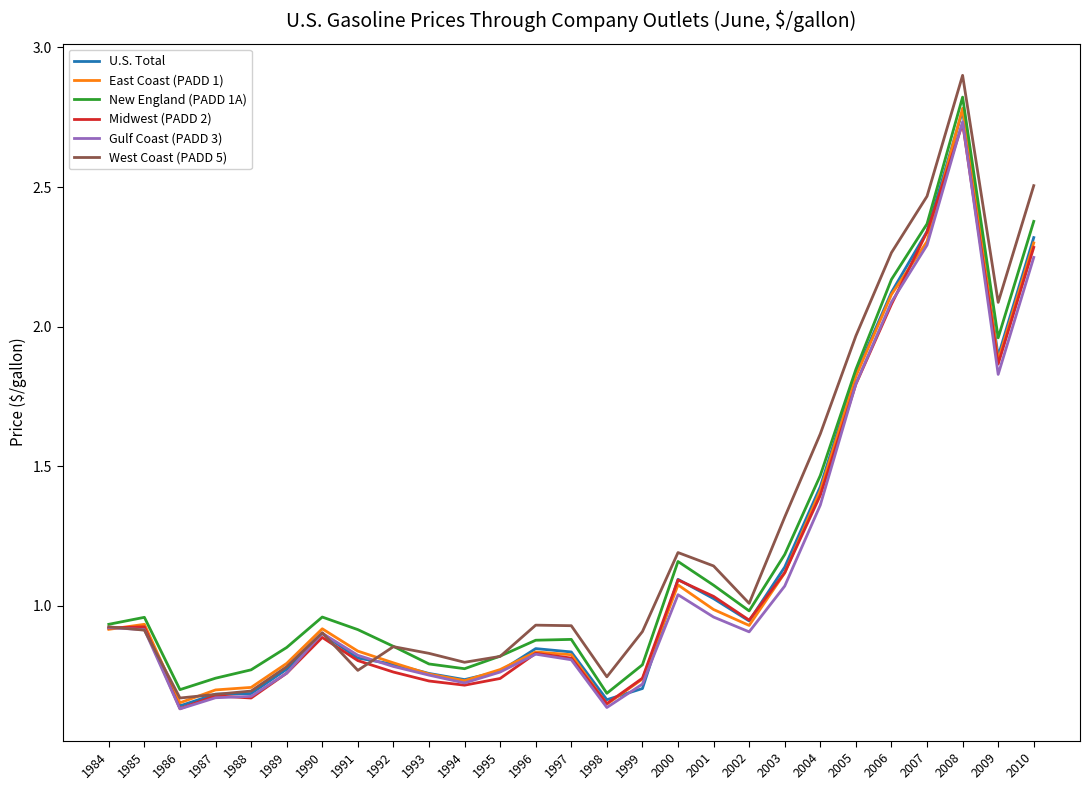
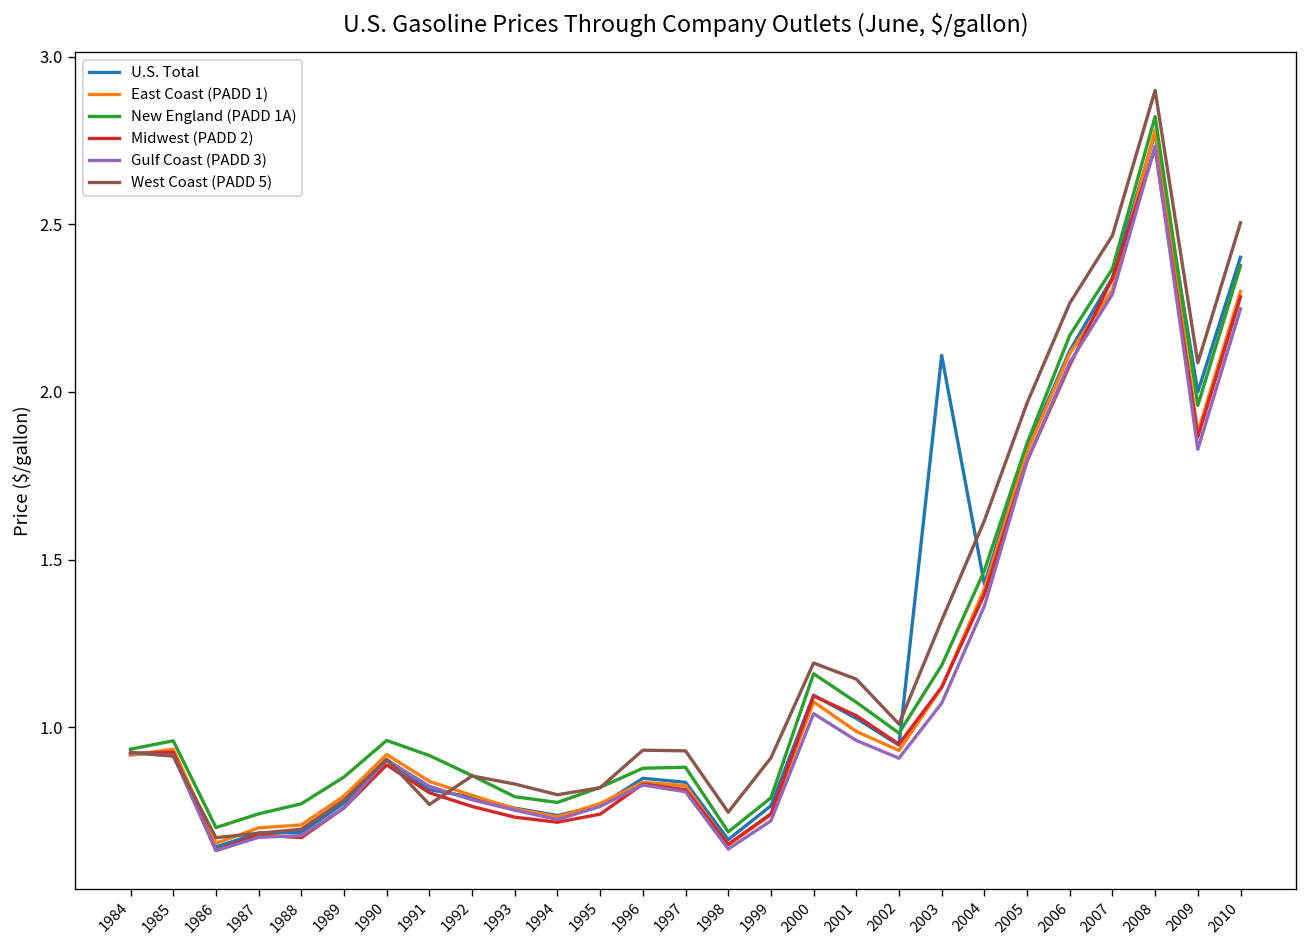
  {
    "U.S. Total": {
      "1986": 0.64,
      "1988": 0.69,
      "1996": 0.85,
      "1997": 0.84,
      "1998": 0.66,
-     "1999": 0.70,
-     "2003": 1.14,
+     "1999": 0.77,
+     "2003": 2.11,
      "2004": 1.43,
      "2005": 1.83,
-     "2009": 1.89,
-     "2010": 2.32
+     "2009": 2.00,
+     "2010": 2.40
    },
    "East Coast (PADD 1)": {
      "1986": 0.65,
      "1987": 0.70,
      "1988": 0.71,
      "1989": 0.79,
      "1990": 0.92,
      "1991": 0.84,
      "1997": 0.83,
      "2000": 1.08,
      "2001": 0.99,
      "2002": 0.93,
      "2004": 1.41,
      "2005": 1.82,
      "2007": 2.31,
      "2009": 1.88,
      "2010": 2.30
    },
    "New England (PADD 1A)": {
      "1985": 0.96,
      "1986": 0.70,
      "1987": 0.74,
      "1988": 0.77,
      "1989": 0.85,
      "1990": 0.96,
      "1991": 0.92,
      "1993": 0.79,
      "1994": 0.78,
      "1996": 0.88,
      "1997": 0.88,
      "1998": 0.69,
      "1999": 0.79,
      "2000": 1.16,
      "2001": 1.07,
      "2002": 0.98,
      "2003": 1.18,
      "2004": 1.47,
      "2005": 1.85,
      "2006": 2.17,
      "2007": 2.37,
      "2008": 2.82,
      "2009": 1.96,
      "2010": 2.38
    },
    "Midwest (PADD 2)": {
      "1990": 0.89,
      "1992": 0.76,
      "1993": 0.73,
      "1995": 0.74,
      "2004": 1.40,
      "2009": 1.87,
      "2010": 2.28
    },
    "Gulf Coast (PADD 3)": {
      "1991": 0.82,
      "1998": 0.64,
      "1999": 0.72,
      "2000": 1.04,
      "2001": 0.96,
      "2002": 0.91,
      "2003": 1.07,
      "2004": 1.36,
      "2007": 2.29,
      "2009": 1.83,
      "2010": 2.25
    },
    "West Coast (PADD 5)": {
      "1986": 0.67,
      "1988": 0.70,
      "1991": 0.77,
      "1993": 0.83,
      "1994": 0.80,
      "1996": 0.93,
      "1997": 0.93,
      "1998": 0.75,
      "1999": 0.91,
      "2000": 1.19,
      "2001": 1.14,
      "2002": 1.01,
      "2003": 1.32,
      "2004": 1.62,
      "2005": 1.97,
      "2006": 2.27,
      "2007": 2.47,
      "2008": 2.90,
      "2009": 2.09,
      "2010": 2.51
    }
  }
